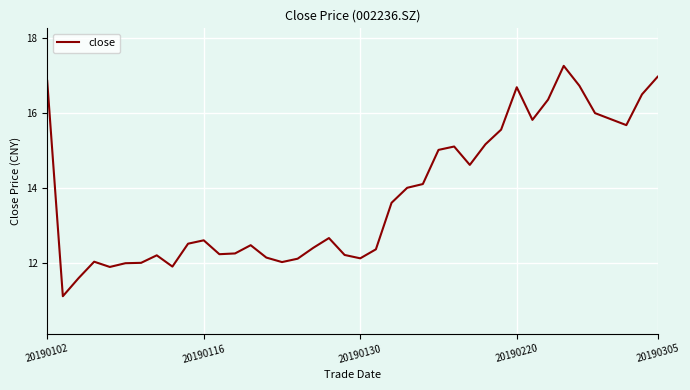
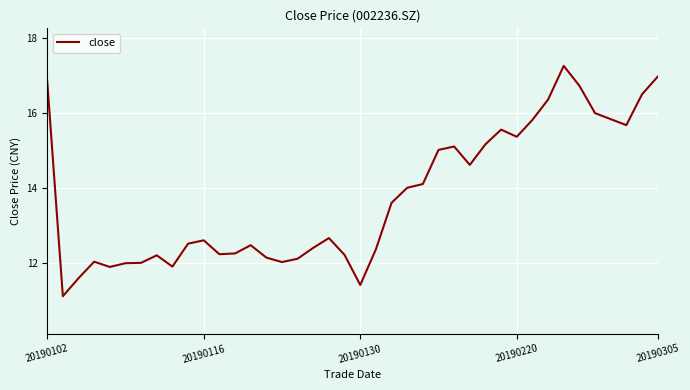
  {
    "20190102": 16.9,
    "20190116": 12.6,
-   "20190130": 12.1,
-   "20190220": 16.7,
+   "20190130": 11.4,
+   "20190220": 15.4,
    "20190305": 17.0
  }
